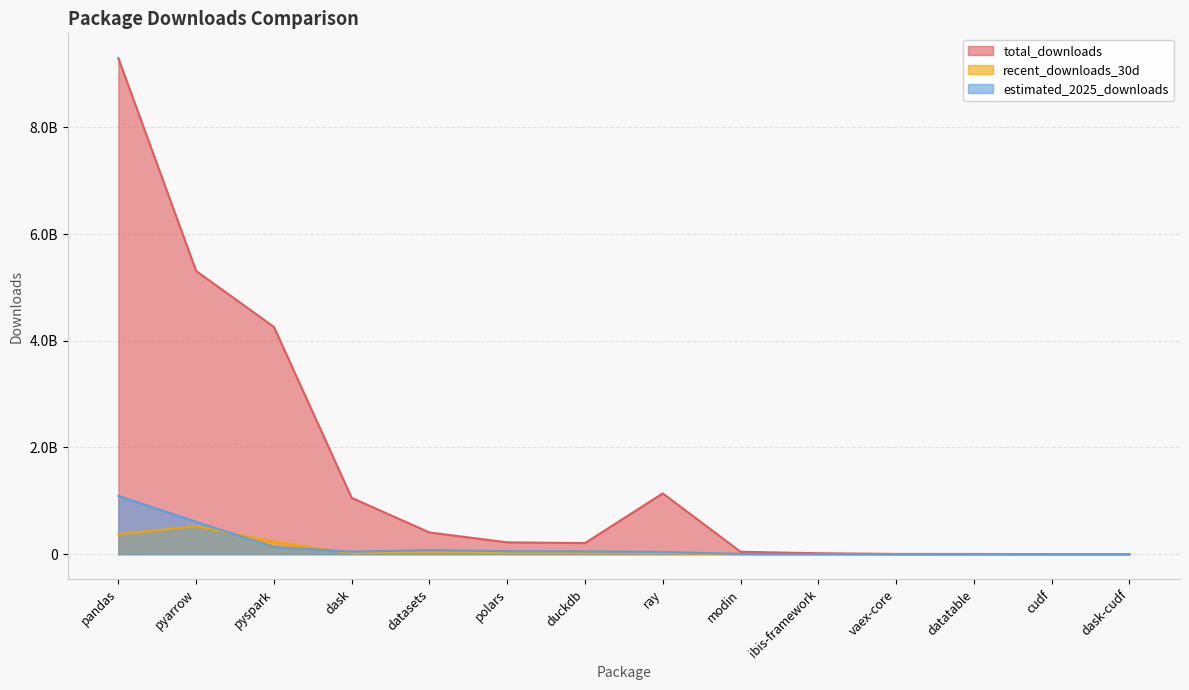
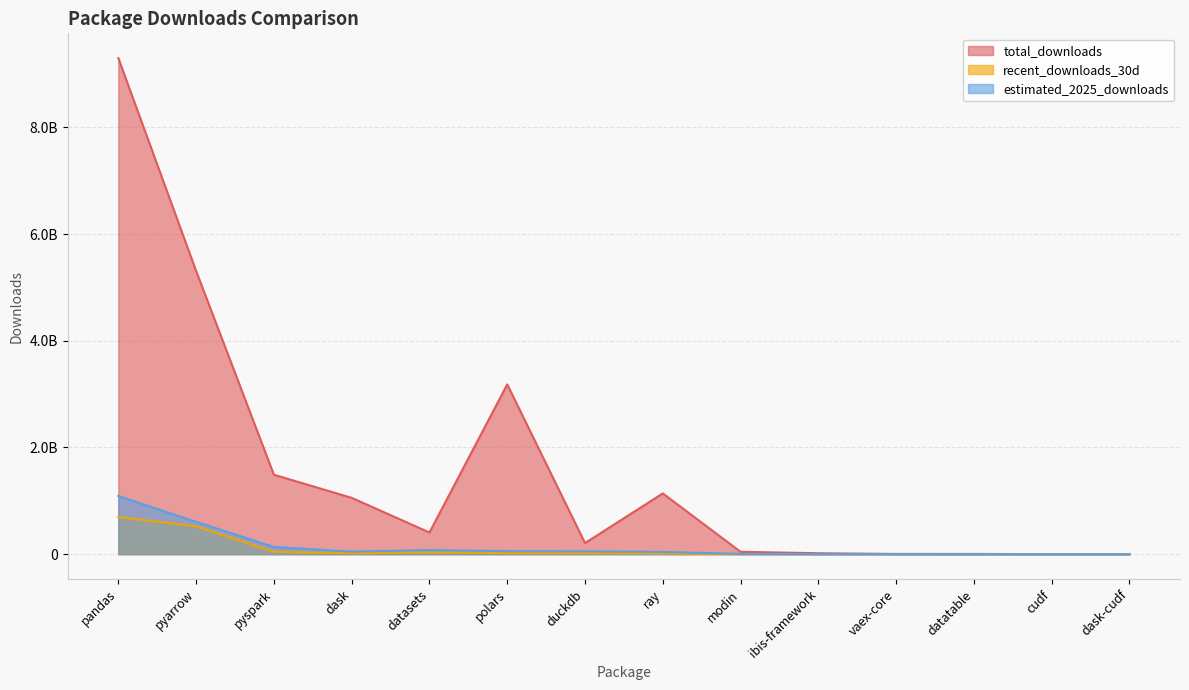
  {
    "total_downloads": {
      "pandas": 9300000000,
      "pyarrow": 5300000000,
-     "pyspark": 4300000000,
+     "pyspark": 1500000000,
      "dask": 1100000000,
      "datasets": 400000000,
-     "polars": 200000000,
+     "polars": 3200000000,
      "duckdb": 200000000,
      "ray": 1100000000
    },
    "recent_downloads_30d": {
-     "pandas": 400000000,
+     "pandas": 700000000,
      "pyarrow": 500000000,
-     "pyspark": 200000000
+     "pyspark": 0
    },
    "estimated_2025_downloads": {
      "pandas": 1100000000,
      "pyarrow": 600000000,
      "pyspark": 100000000
    }
  }
